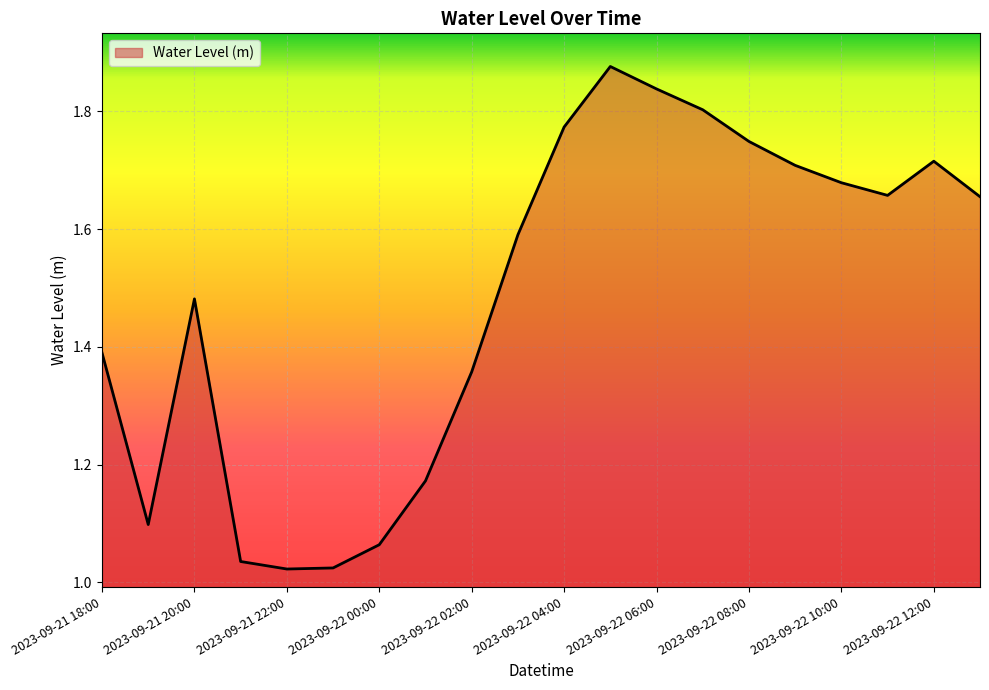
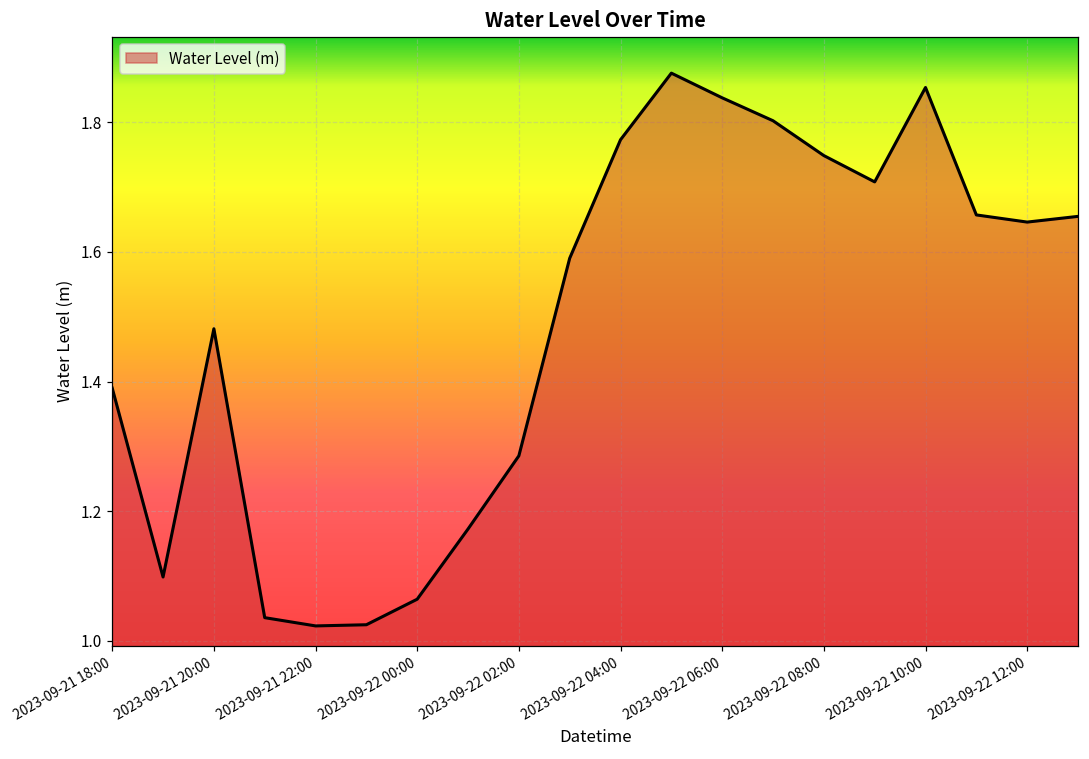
  {
    "2023-09-21 18:00": 1.39,
    "2023-09-21 20:00": 1.48,
    "2023-09-21 22:00": 1.02,
    "2023-09-22 00:00": 1.06,
-   "2023-09-22 02:00": 1.36,
+   "2023-09-22 02:00": 1.29,
    "2023-09-22 04:00": 1.77,
    "2023-09-22 06:00": 1.84,
    "2023-09-22 08:00": 1.75,
-   "2023-09-22 10:00": 1.68,
-   "2023-09-22 12:00": 1.72
+   "2023-09-22 10:00": 1.85,
+   "2023-09-22 12:00": 1.65
  }
